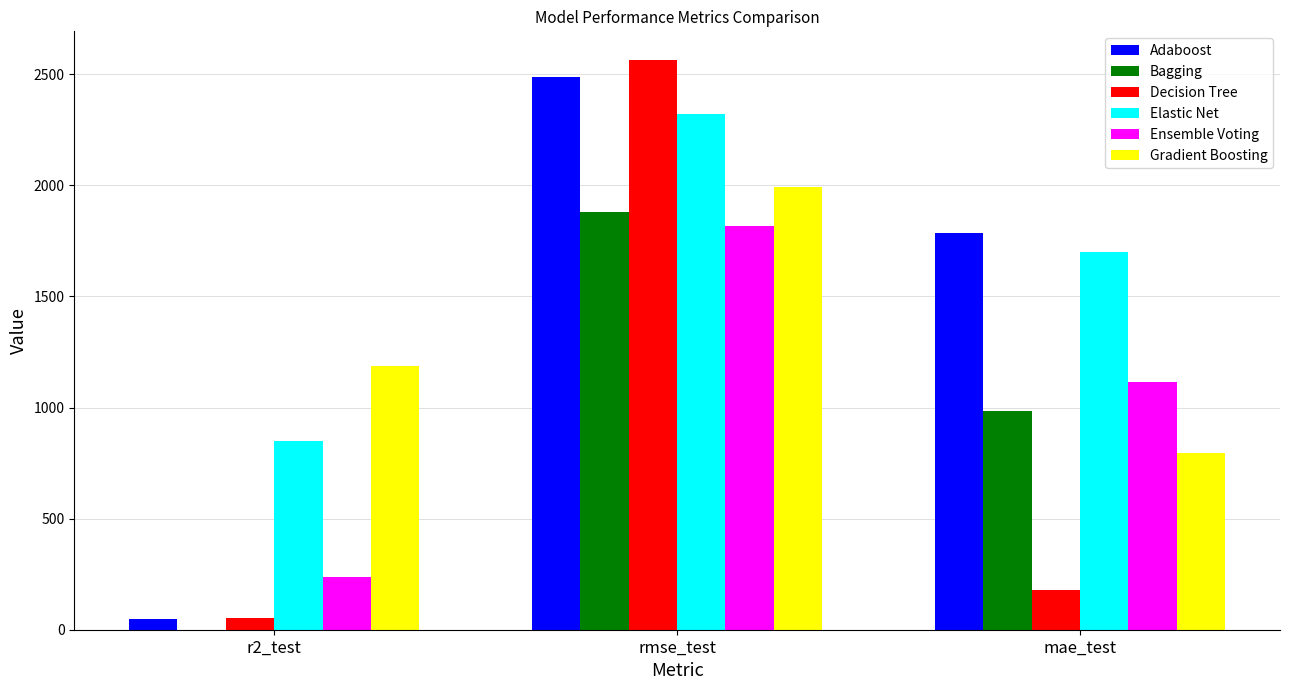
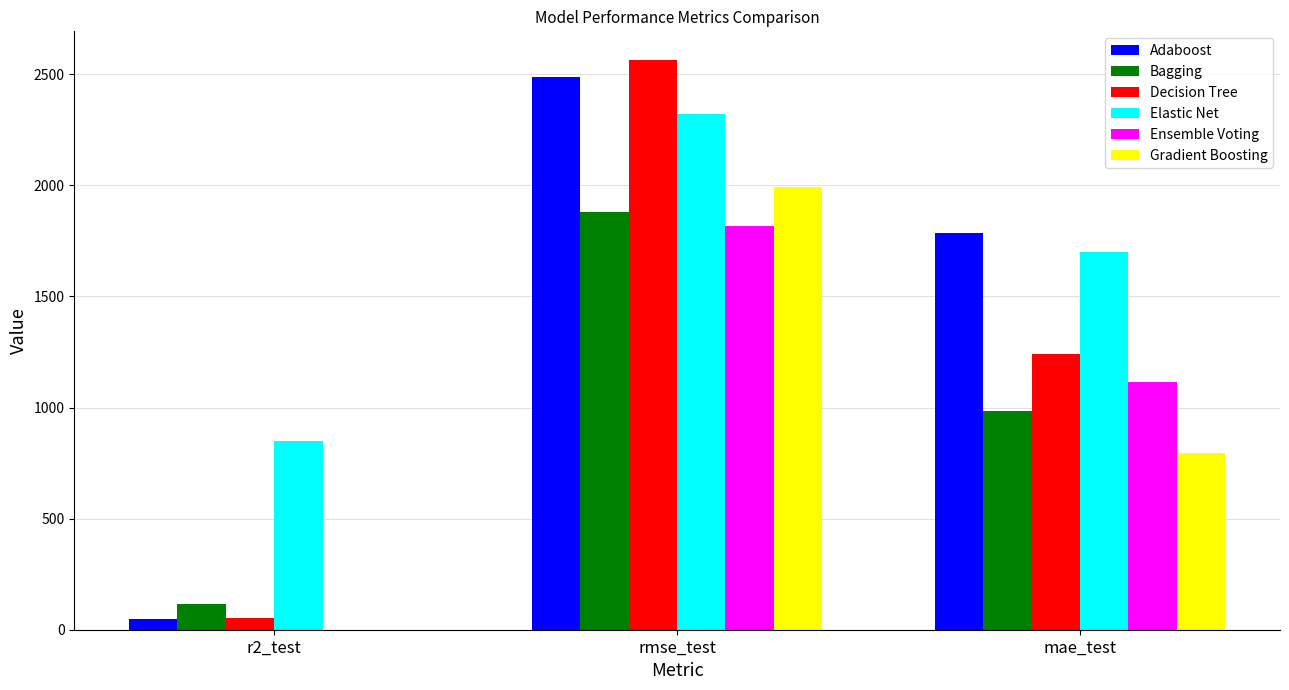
  {
    "Adaboost": {
      "r2_test": 50,
      "rmse_test": 2490,
      "mae_test": 1790
    },
    "Bagging": {
-     "r2_test": 0,
+     "r2_test": 120,
      "rmse_test": 1880,
      "mae_test": 980
    },
    "Decision Tree": {
      "r2_test": 50,
      "rmse_test": 2560,
-     "mae_test": 180
+     "mae_test": 1240
    },
    "Elastic Net": {
      "r2_test": 850,
      "rmse_test": 2320,
      "mae_test": 1700
    },
    "Ensemble Voting": {
-     "r2_test": 240,
+     "r2_test": 0,
      "rmse_test": 1820,
      "mae_test": 1110
    },
    "Gradient Boosting": {
-     "r2_test": 1190,
+     "r2_test": 0,
      "rmse_test": 1990,
      "mae_test": 800
    }
  }
